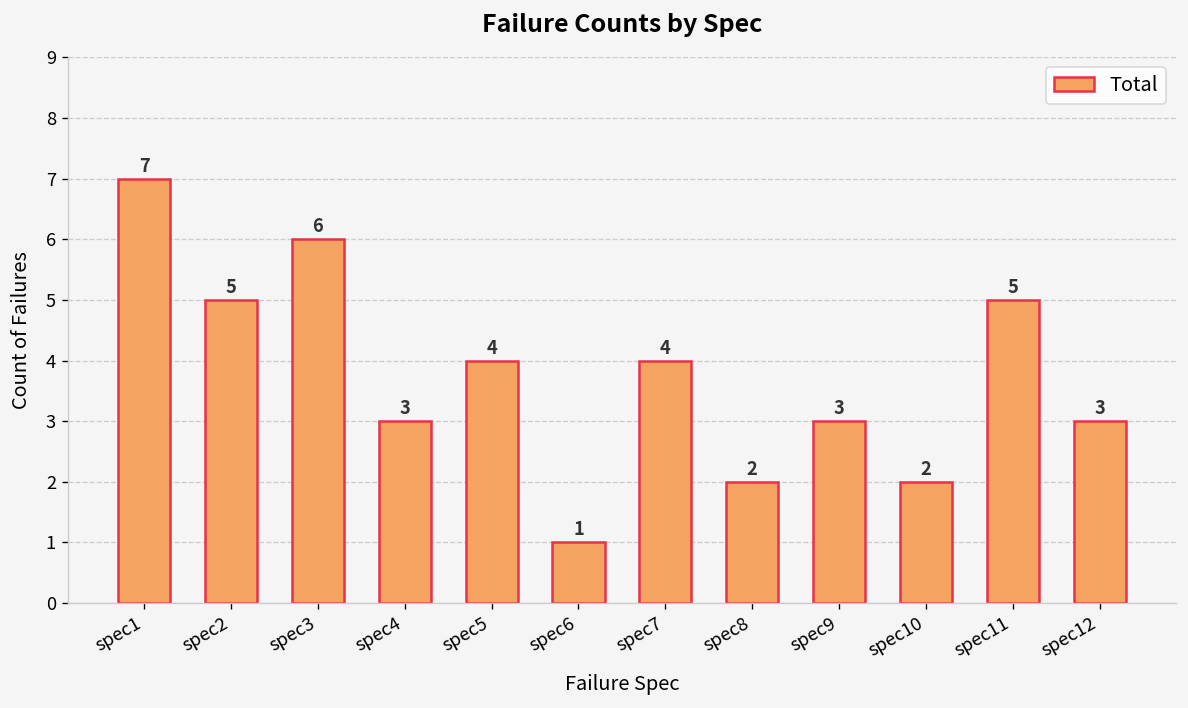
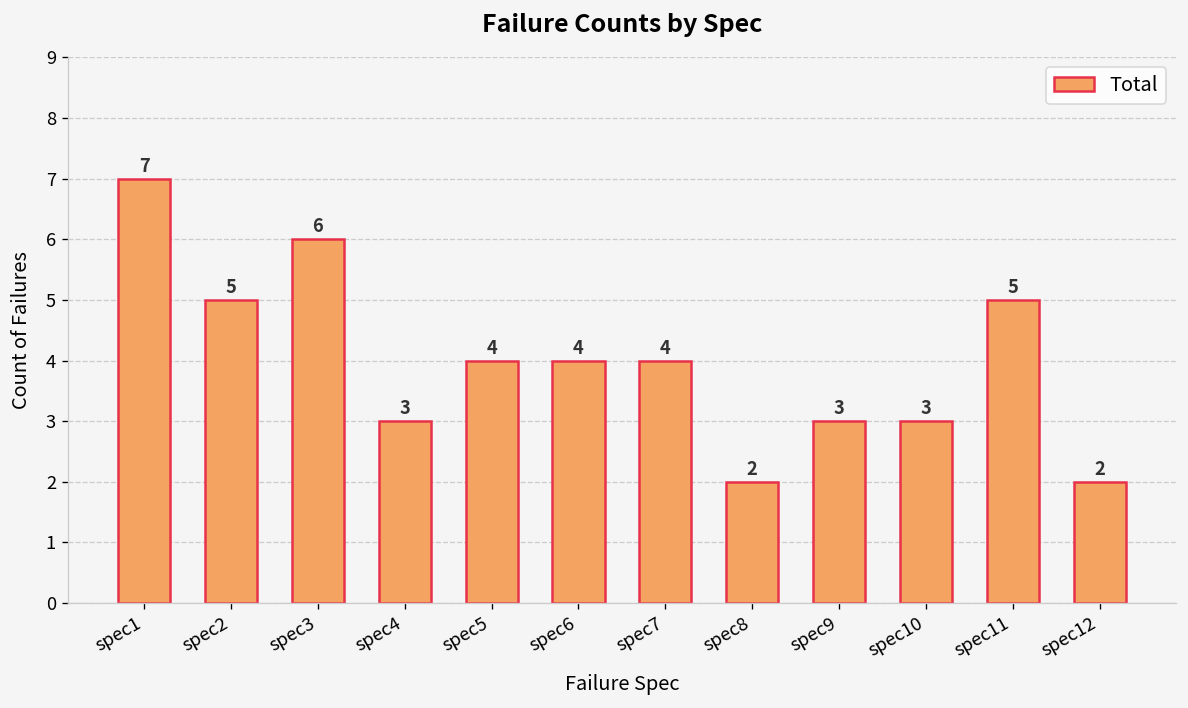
  {
    "spec1": 7,
    "spec2": 5,
    "spec3": 6,
    "spec4": 3,
    "spec5": 4,
-   "spec6": 1,
+   "spec6": 4,
    "spec7": 4,
    "spec8": 2,
    "spec9": 3,
-   "spec10": 2,
+   "spec10": 3,
    "spec11": 5,
-   "spec12": 3
+   "spec12": 2
  }
